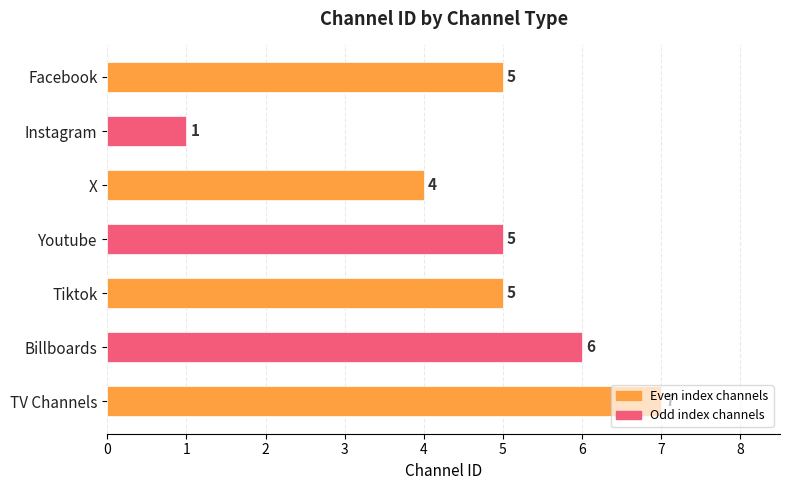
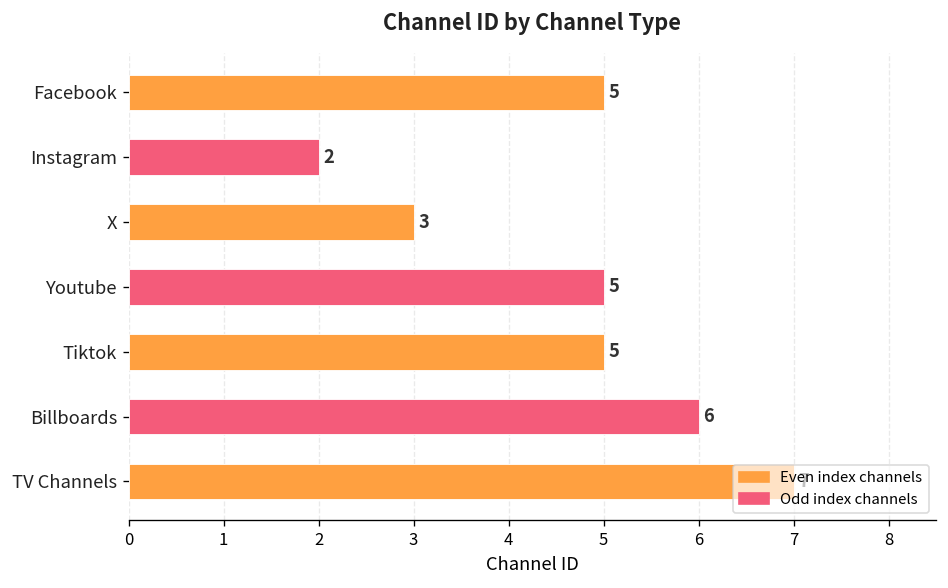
  {
    "Facebook": 5,
-   "Instagram": 1,
-   "X": 4,
+   "Instagram": 2,
+   "X": 3,
    "Youtube": 5,
    "Tiktok": 5,
    "Billboards": 6
  }
